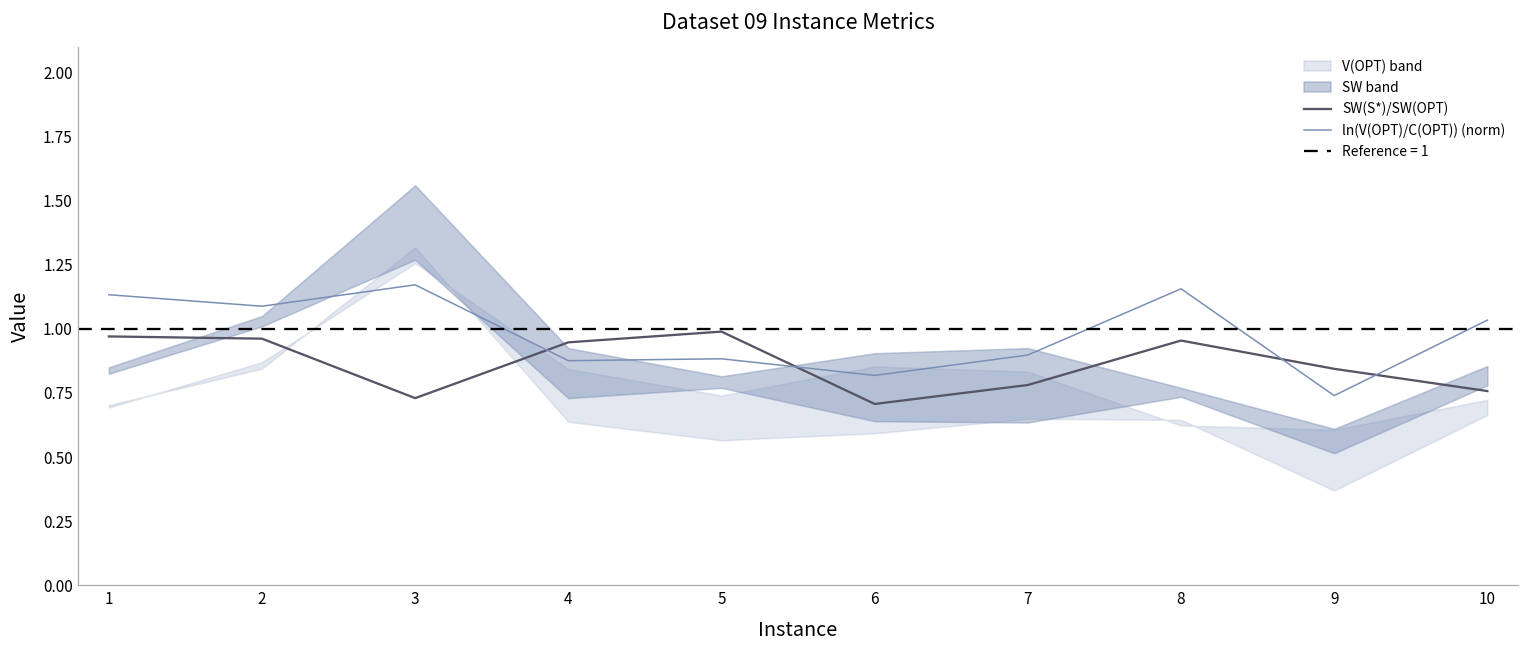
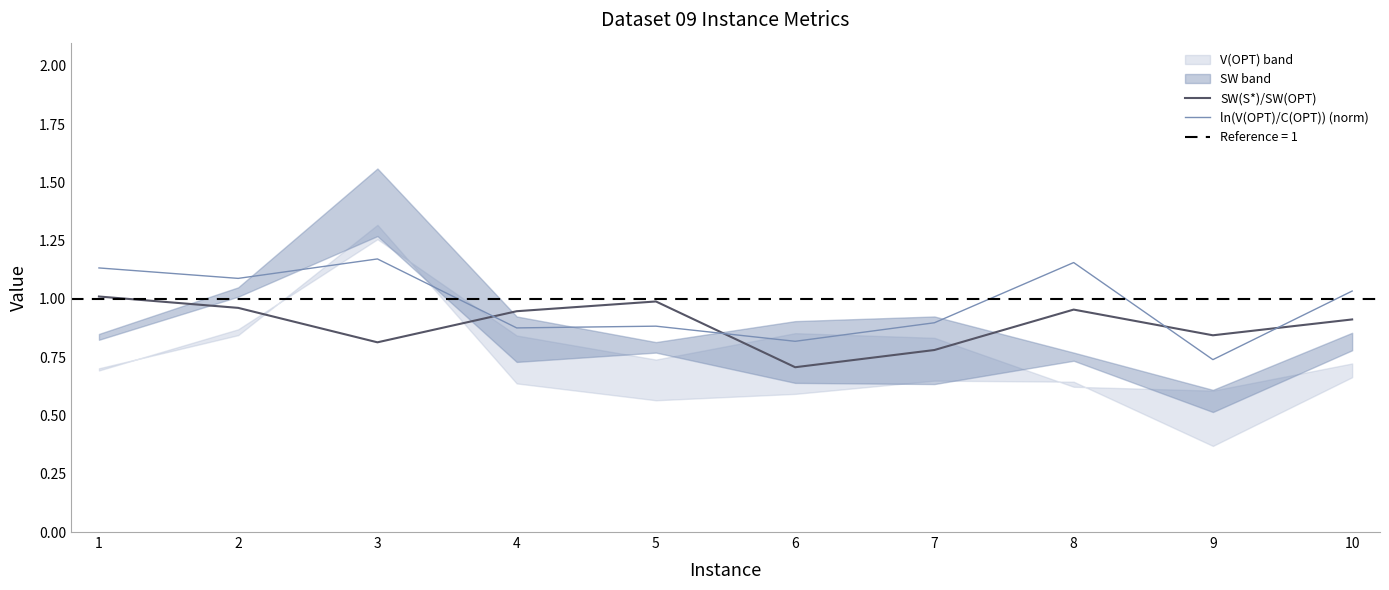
  {
    "SW(S*)/SW(OPT)": {
-     "1": 0.97,
+     "1": 1.01,
      "2": 0.96,
-     "3": 0.73,
+     "3": 0.81,
      "4": 0.95,
      "5": 0.99,
      "6": 0.71,
      "7": 0.78,
      "8": 0.95,
      "9": 0.84,
-     "10": 0.76
+     "10": 0.91
    }
  }
